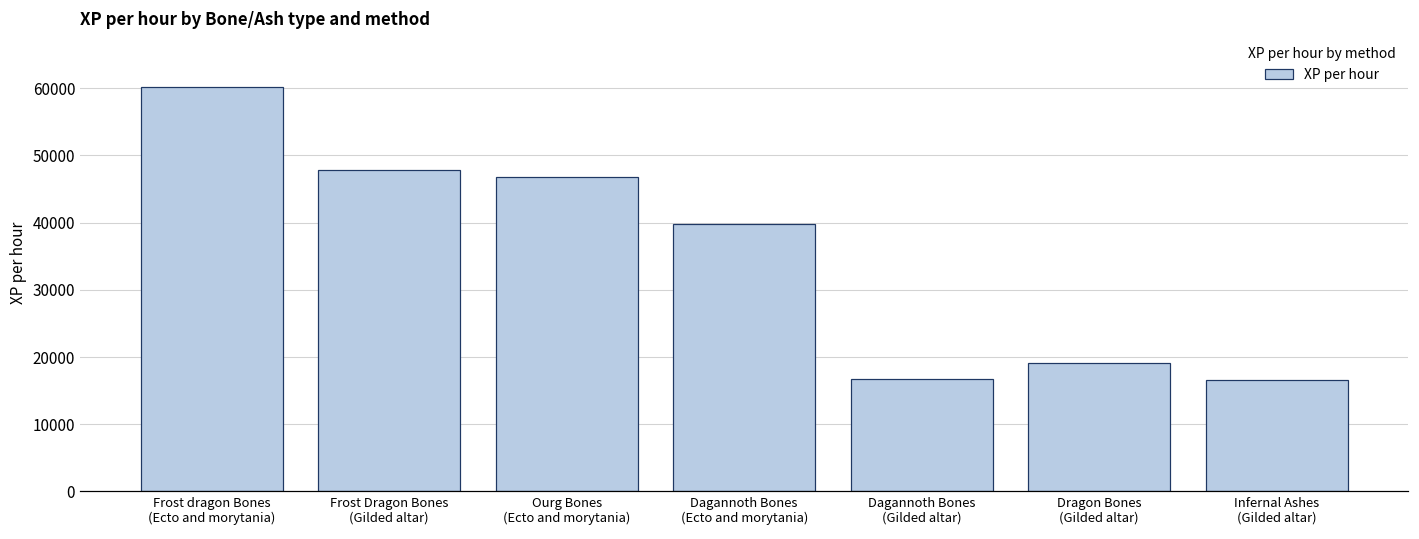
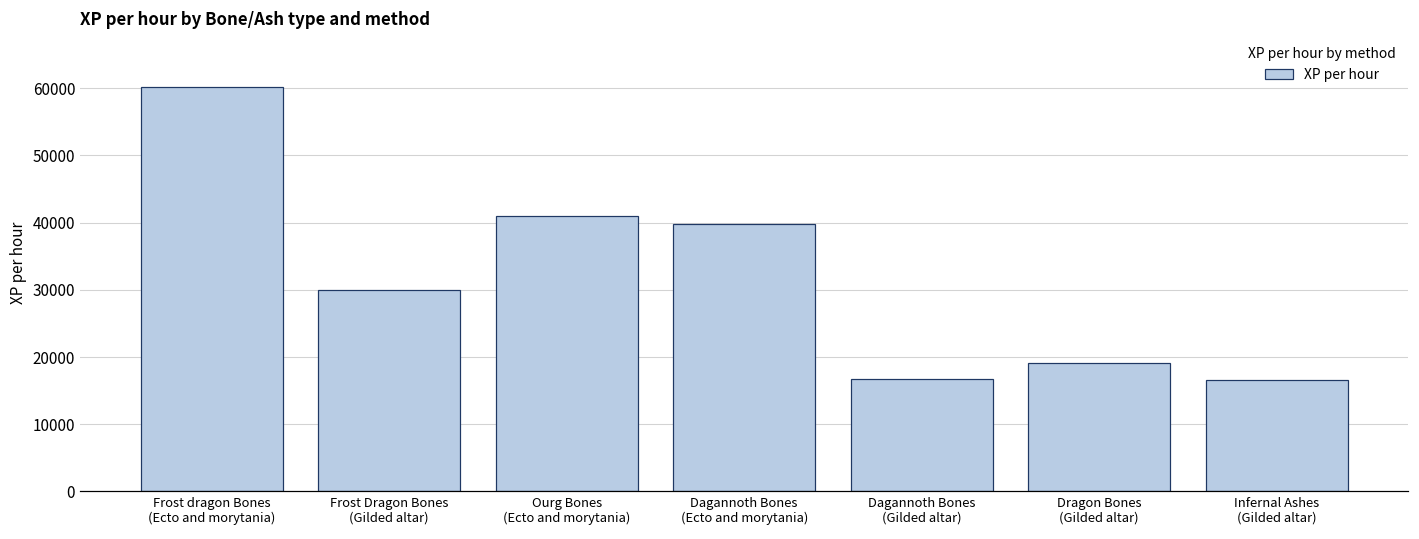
  {
    "Frost dragon Bones (Ecto and morytania)": 60000,
-   "Frost Dragon Bones (Gilded altar)": 48000,
-   "Ourg Bones (Ecto and morytania)": 47000,
+   "Frost Dragon Bones (Gilded altar)": 30000,
+   "Ourg Bones (Ecto and morytania)": 41000,
    "Dagannoth Bones (Ecto and morytania)": 40000,
    "Dagannoth Bones (Gilded altar)": 17000,
    "Dragon Bones (Gilded altar)": 19000,
    "Infernal Ashes (Gilded altar)": 17000
  }
